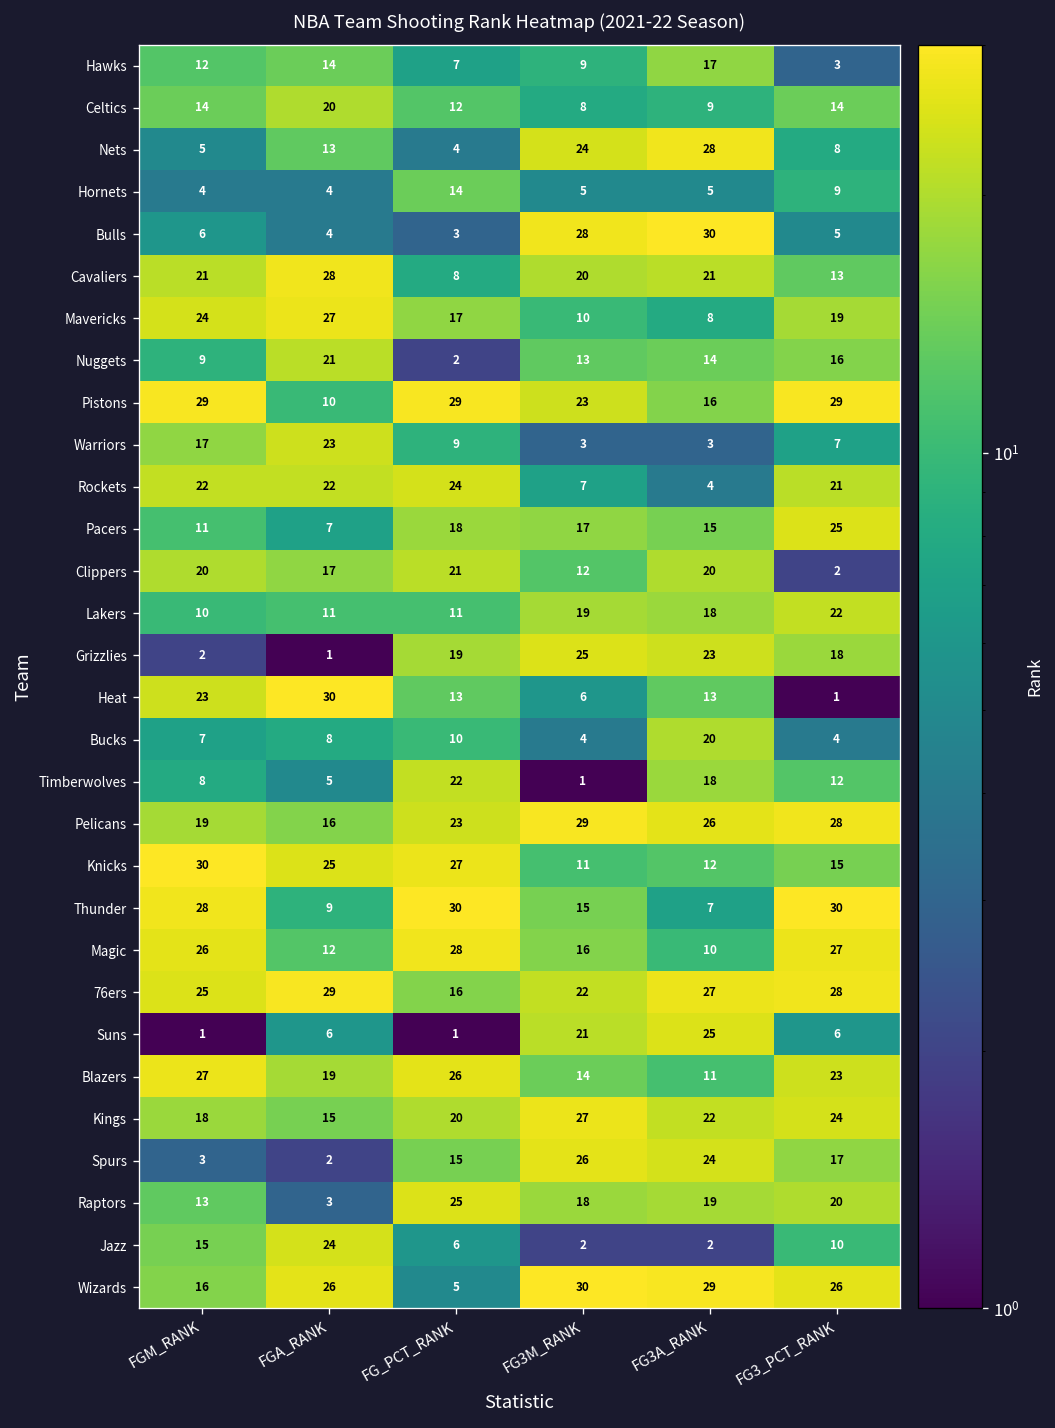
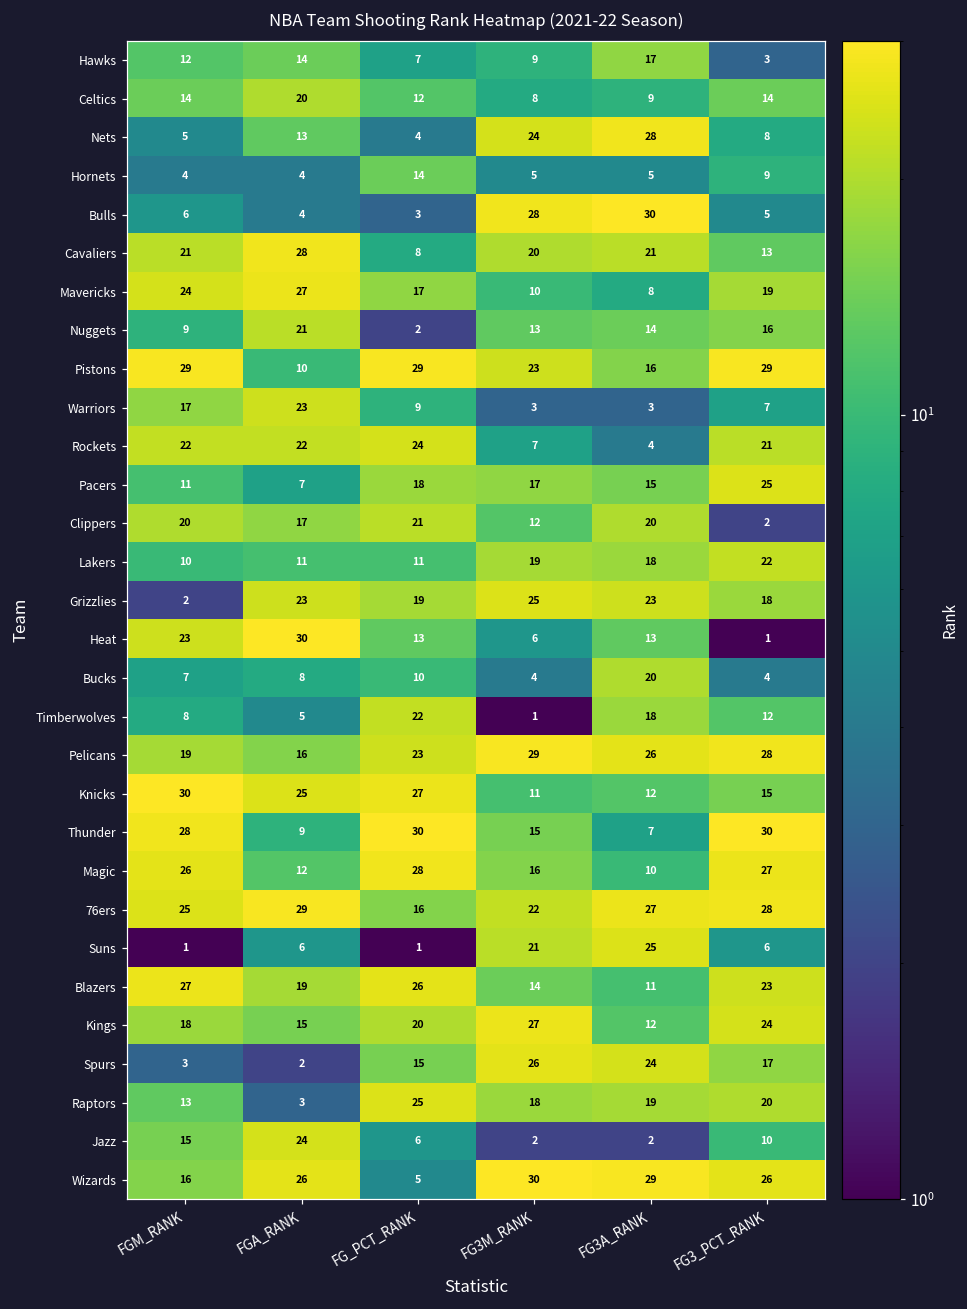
  {
    "Hawks": {
      "FGM_RANK": 12,
      "FGA_RANK": 14,
      "FG_PCT_RANK": 7,
      "FG3M_RANK": 9,
      "FG3A_RANK": 17,
      "FG3_PCT_RANK": 3
    },
    "Celtics": {
      "FGM_RANK": 14,
      "FGA_RANK": 20,
      "FG_PCT_RANK": 12,
      "FG3M_RANK": 8,
      "FG3A_RANK": 9,
      "FG3_PCT_RANK": 14
    },
    "Nets": {
      "FGM_RANK": 5,
      "FGA_RANK": 13,
      "FG_PCT_RANK": 4,
      "FG3M_RANK": 24,
      "FG3A_RANK": 28,
      "FG3_PCT_RANK": 8
    },
    "Hornets": {
      "FGM_RANK": 4,
      "FGA_RANK": 4,
      "FG_PCT_RANK": 14,
      "FG3M_RANK": 5,
      "FG3A_RANK": 5,
      "FG3_PCT_RANK": 9
    },
    "Bulls": {
      "FGM_RANK": 6,
      "FGA_RANK": 4,
      "FG_PCT_RANK": 3,
      "FG3M_RANK": 28,
      "FG3A_RANK": 30,
      "FG3_PCT_RANK": 5
    },
    "Cavaliers": {
      "FGM_RANK": 21,
      "FGA_RANK": 28,
      "FG_PCT_RANK": 8,
      "FG3M_RANK": 20,
      "FG3A_RANK": 21,
      "FG3_PCT_RANK": 13
    },
    "Mavericks": {
      "FGM_RANK": 24,
      "FGA_RANK": 27,
      "FG_PCT_RANK": 17,
      "FG3M_RANK": 10,
      "FG3A_RANK": 8,
      "FG3_PCT_RANK": 19
    },
    "Nuggets": {
      "FGM_RANK": 9,
      "FGA_RANK": 21,
      "FG_PCT_RANK": 2,
      "FG3M_RANK": 13,
      "FG3A_RANK": 14,
      "FG3_PCT_RANK": 16
    },
    "Pistons": {
      "FGM_RANK": 29,
      "FGA_RANK": 10,
      "FG_PCT_RANK": 29,
      "FG3M_RANK": 23,
      "FG3A_RANK": 16,
      "FG3_PCT_RANK": 29
    },
    "Warriors": {
      "FGM_RANK": 17,
      "FGA_RANK": 23,
      "FG_PCT_RANK": 9,
      "FG3M_RANK": 3,
      "FG3A_RANK": 3,
      "FG3_PCT_RANK": 7
    },
    "Rockets": {
      "FGM_RANK": 22,
      "FGA_RANK": 22,
      "FG_PCT_RANK": 24,
      "FG3M_RANK": 7,
      "FG3A_RANK": 4,
      "FG3_PCT_RANK": 21
    },
    "Pacers": {
      "FGM_RANK": 11,
      "FGA_RANK": 7,
      "FG_PCT_RANK": 18,
      "FG3M_RANK": 17,
      "FG3A_RANK": 15,
      "FG3_PCT_RANK": 25
    },
    "Clippers": {
      "FGM_RANK": 20,
      "FGA_RANK": 17,
      "FG_PCT_RANK": 21,
      "FG3M_RANK": 12,
      "FG3A_RANK": 20,
      "FG3_PCT_RANK": 2
    },
    "Lakers": {
      "FGM_RANK": 10,
      "FGA_RANK": 11,
      "FG_PCT_RANK": 11,
      "FG3M_RANK": 19,
      "FG3A_RANK": 18,
      "FG3_PCT_RANK": 22
    },
    "Grizzlies": {
      "FGM_RANK": 2,
-     "FGA_RANK": 1,
+     "FGA_RANK": 23,
      "FG_PCT_RANK": 19,
      "FG3M_RANK": 25,
      "FG3A_RANK": 23,
      "FG3_PCT_RANK": 18
    },
    "Heat": {
      "FGM_RANK": 23,
      "FGA_RANK": 30,
      "FG_PCT_RANK": 13,
      "FG3M_RANK": 6,
      "FG3A_RANK": 13,
      "FG3_PCT_RANK": 1
    },
    "Bucks": {
      "FGM_RANK": 7,
      "FGA_RANK": 8,
      "FG_PCT_RANK": 10,
      "FG3M_RANK": 4,
      "FG3A_RANK": 20,
      "FG3_PCT_RANK": 4
    },
    "Timberwolves": {
      "FGM_RANK": 8,
      "FGA_RANK": 5,
      "FG_PCT_RANK": 22,
      "FG3M_RANK": 1,
      "FG3A_RANK": 18,
      "FG3_PCT_RANK": 12
    },
    "Pelicans": {
      "FGM_RANK": 19,
      "FGA_RANK": 16,
      "FG_PCT_RANK": 23,
      "FG3M_RANK": 29,
      "FG3A_RANK": 26,
      "FG3_PCT_RANK": 28
    },
    "Knicks": {
      "FGM_RANK": 30,
      "FGA_RANK": 25,
      "FG_PCT_RANK": 27,
      "FG3M_RANK": 11,
      "FG3A_RANK": 12,
      "FG3_PCT_RANK": 15
    },
    "Thunder": {
      "FGM_RANK": 28,
      "FGA_RANK": 9,
      "FG_PCT_RANK": 30,
      "FG3M_RANK": 15,
      "FG3A_RANK": 7,
      "FG3_PCT_RANK": 30
    },
    "Magic": {
      "FGM_RANK": 26,
      "FGA_RANK": 12,
      "FG_PCT_RANK": 28,
      "FG3M_RANK": 16,
      "FG3A_RANK": 10,
      "FG3_PCT_RANK": 27
    },
    "76ers": {
      "FGM_RANK": 25,
      "FGA_RANK": 29,
      "FG_PCT_RANK": 16,
      "FG3M_RANK": 22,
      "FG3A_RANK": 27,
      "FG3_PCT_RANK": 28
    },
    "Suns": {
      "FGM_RANK": 1,
      "FGA_RANK": 6,
      "FG_PCT_RANK": 1,
      "FG3M_RANK": 21,
      "FG3A_RANK": 25,
      "FG3_PCT_RANK": 6
    },
    "Blazers": {
      "FGM_RANK": 27,
      "FGA_RANK": 19,
      "FG_PCT_RANK": 26,
      "FG3M_RANK": 14,
      "FG3A_RANK": 11,
      "FG3_PCT_RANK": 23
    },
    "Kings": {
      "FGM_RANK": 18,
      "FGA_RANK": 15,
      "FG_PCT_RANK": 20,
      "FG3M_RANK": 27,
-     "FG3A_RANK": 22,
+     "FG3A_RANK": 12,
      "FG3_PCT_RANK": 24
    },
    "Spurs": {
      "FGM_RANK": 3,
      "FGA_RANK": 2,
      "FG_PCT_RANK": 15,
      "FG3M_RANK": 26,
      "FG3A_RANK": 24,
      "FG3_PCT_RANK": 17
    },
    "Raptors": {
      "FGM_RANK": 13,
      "FGA_RANK": 3,
      "FG_PCT_RANK": 25,
      "FG3M_RANK": 18,
      "FG3A_RANK": 19,
      "FG3_PCT_RANK": 20
    },
    "Jazz": {
      "FGM_RANK": 15,
      "FGA_RANK": 24,
      "FG_PCT_RANK": 6,
      "FG3M_RANK": 2,
      "FG3A_RANK": 2,
      "FG3_PCT_RANK": 10
    },
    "Wizards": {
      "FGM_RANK": 16,
      "FGA_RANK": 26,
      "FG_PCT_RANK": 5,
      "FG3M_RANK": 30,
      "FG3A_RANK": 29,
      "FG3_PCT_RANK": 26
    }
  }
